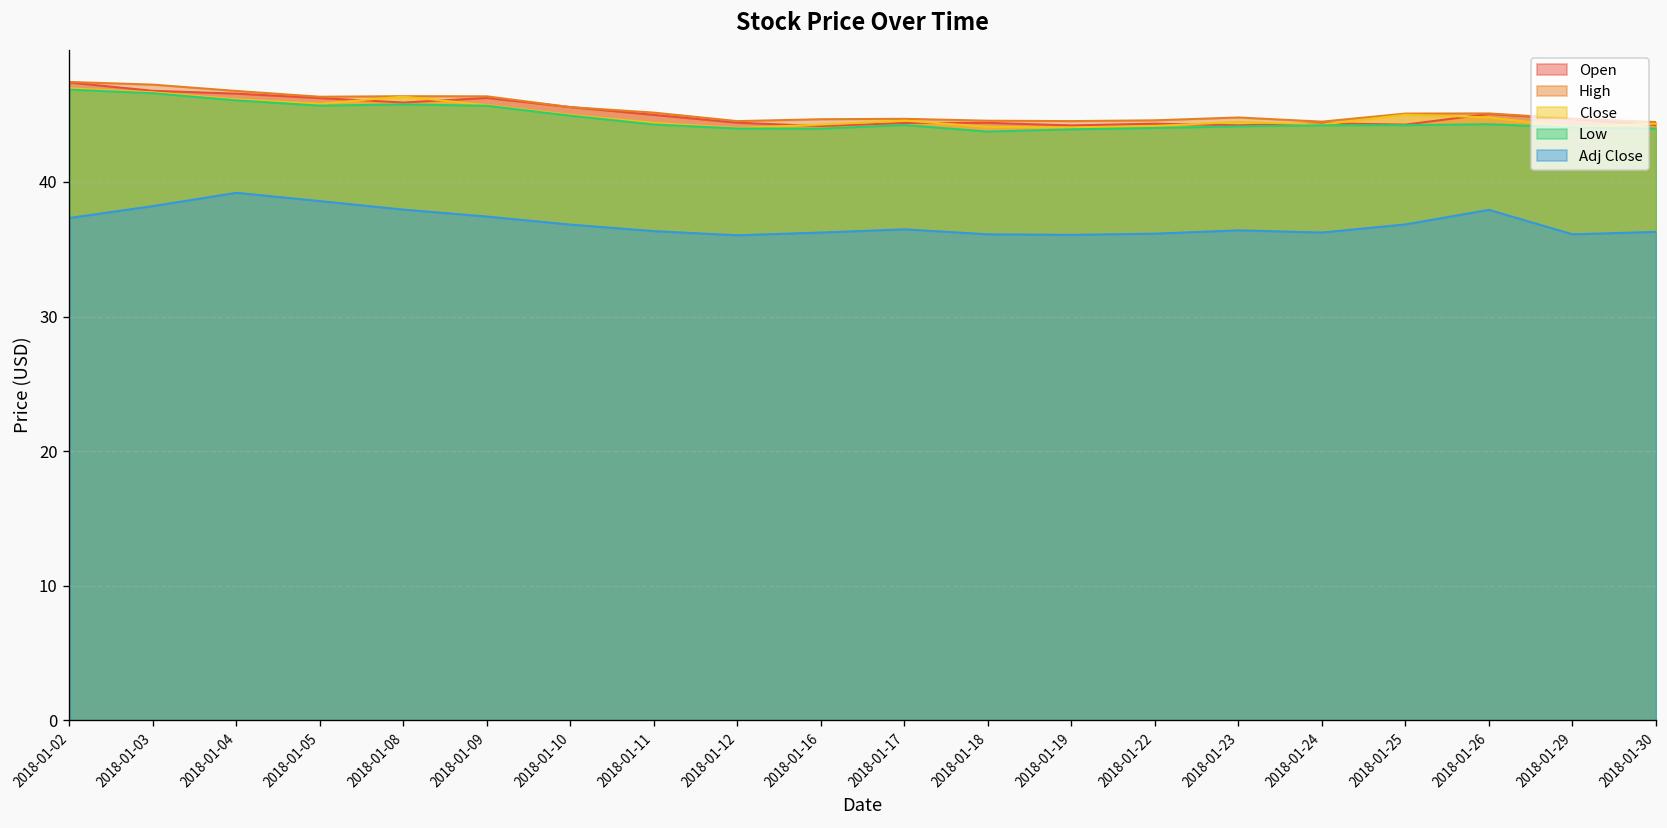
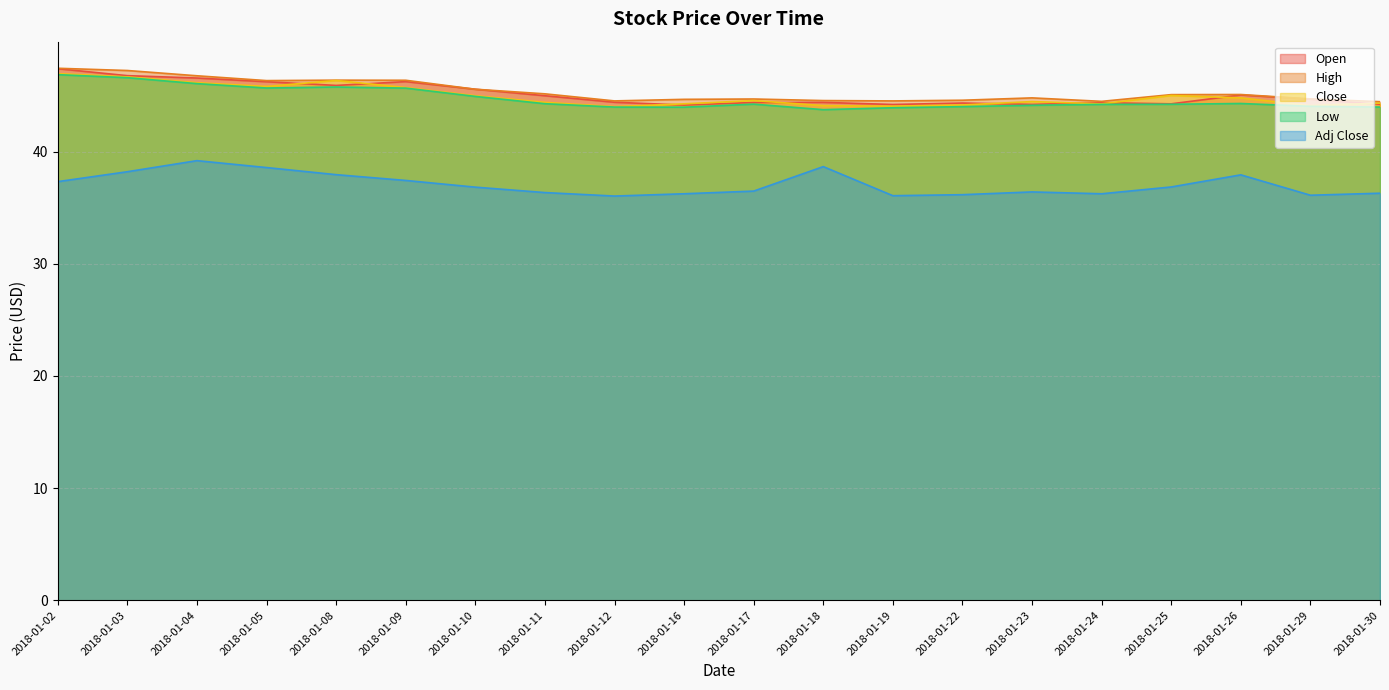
  {
    "Low": {
      "2018-01-18": 43.7,
      "2018-01-26": 44.3,
      "2018-01-30": 44.0
    },
    "Adj Close": {
      "2018-01-02": 37.3,
      "2018-01-03": 38.2,
      "2018-01-04": 39.2,
      "2018-01-05": 38.6,
      "2018-01-08": 37.9,
      "2018-01-09": 37.4,
      "2018-01-10": 36.8,
      "2018-01-11": 36.3,
      "2018-01-12": 36.0,
      "2018-01-16": 36.2,
      "2018-01-17": 36.5,
-     "2018-01-18": 36.1,
+     "2018-01-18": 38.7,
      "2018-01-19": 36.1,
      "2018-01-22": 36.2,
      "2018-01-23": 36.4,
      "2018-01-24": 36.2,
      "2018-01-25": 36.8,
      "2018-01-26": 37.9,
      "2018-01-29": 36.1,
      "2018-01-30": 36.3
    }
  }
